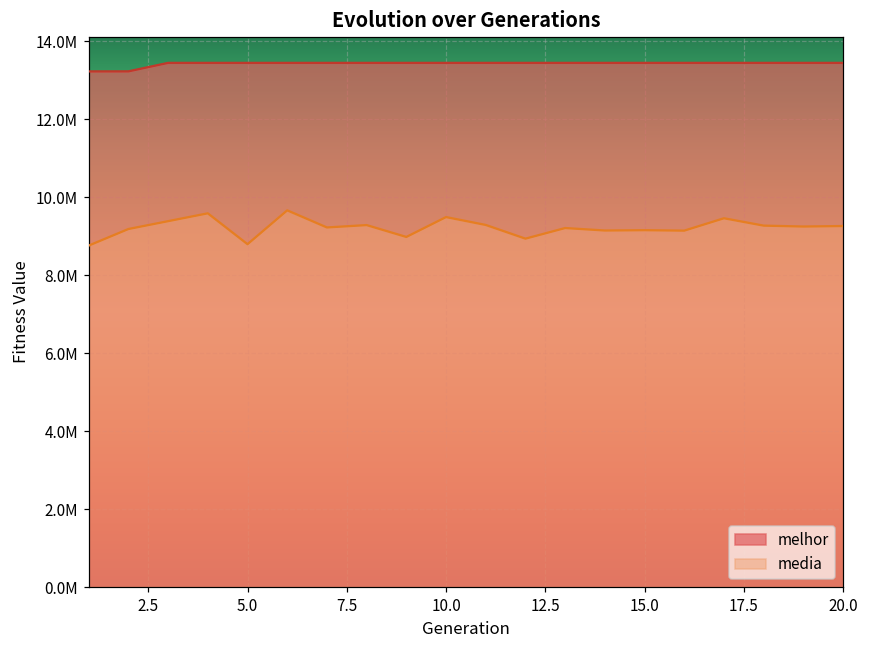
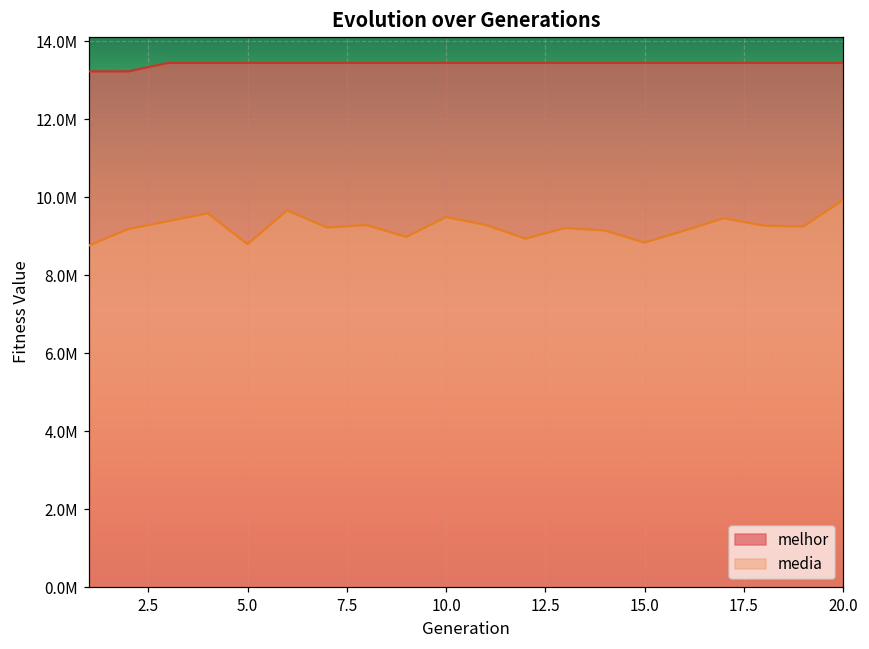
  {
    "melhor": {
      "5.0": 13400000,
      "10.0": 13400000,
      "15.0": 13400000,
      "20.0": 13400000
    },
    "media": {
      "5.0": 8800000,
      "10.0": 9500000,
-     "15.0": 9200000,
-     "20.0": 9300000
+     "15.0": 8800000,
+     "20.0": 9900000
    }
  }
